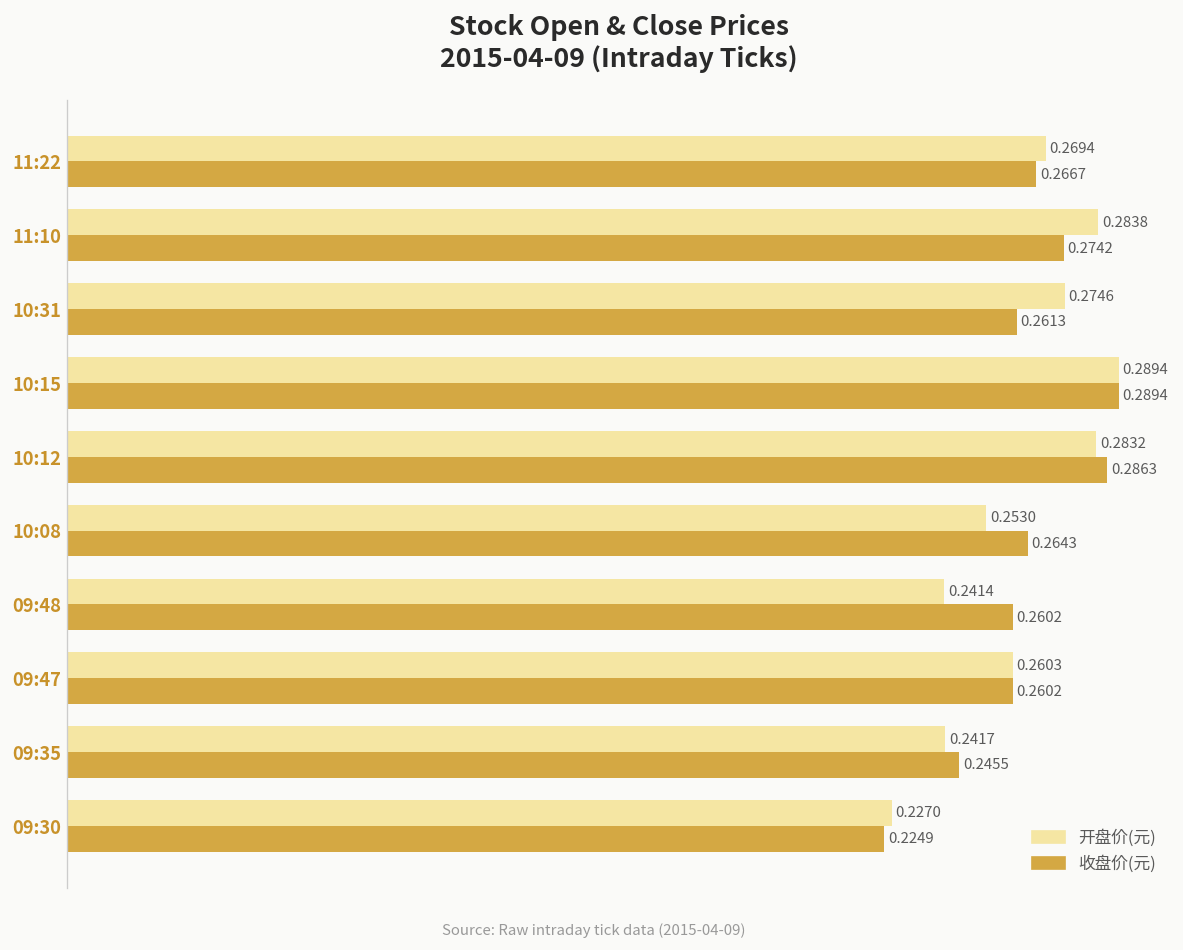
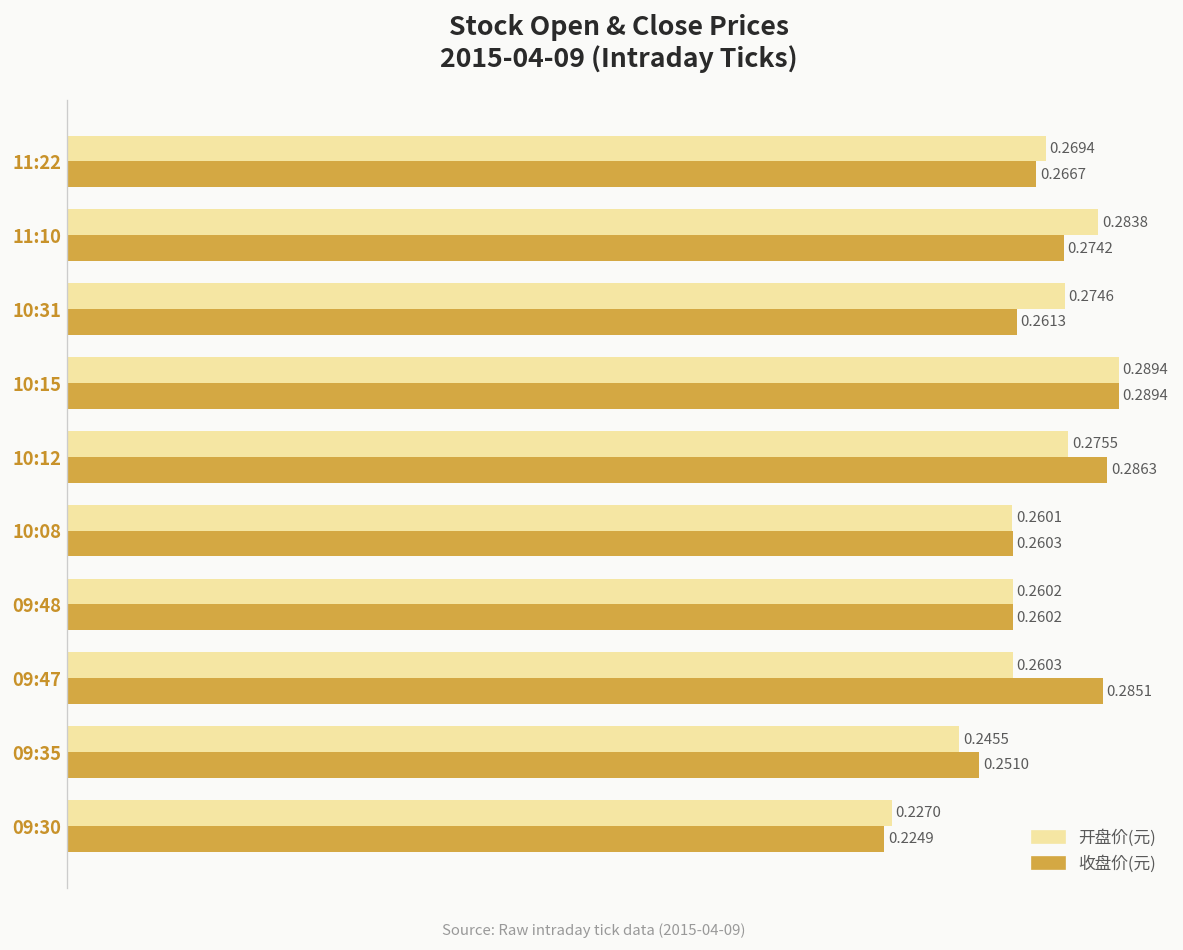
  {
    "开盘价(元)": {
      "11:22": 0.2694,
      "11:10": 0.2838,
      "10:31": 0.2746,
      "10:15": 0.2894,
-     "10:12": 0.2832,
-     "10:08": 0.2530,
-     "09:48": 0.2414,
+     "10:12": 0.2755,
+     "10:08": 0.2601,
+     "09:48": 0.2602,
      "09:47": 0.2603,
-     "09:35": 0.2417,
+     "09:35": 0.2455,
      "09:30": 0.2270
    },
    "收盘价(元)": {
      "11:22": 0.2667,
      "11:10": 0.2742,
      "10:31": 0.2613,
      "10:15": 0.2894,
      "10:12": 0.2863,
-     "10:08": 0.2643,
+     "10:08": 0.2603,
      "09:48": 0.2602,
-     "09:47": 0.2602,
-     "09:35": 0.2455,
+     "09:47": 0.2851,
+     "09:35": 0.2510,
      "09:30": 0.2249
    }
  }
